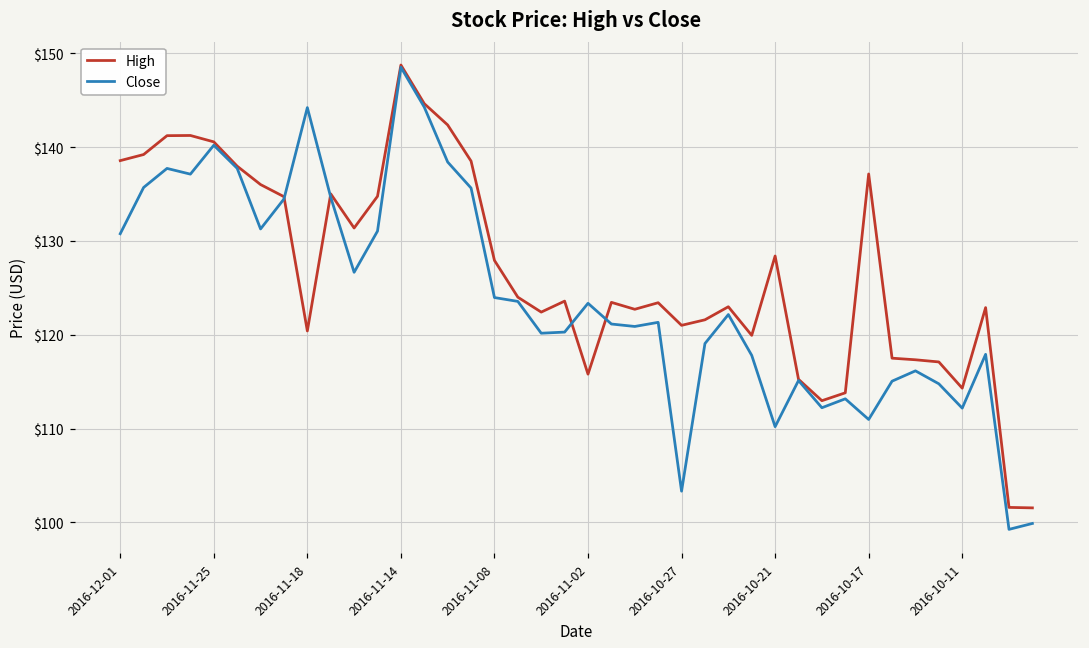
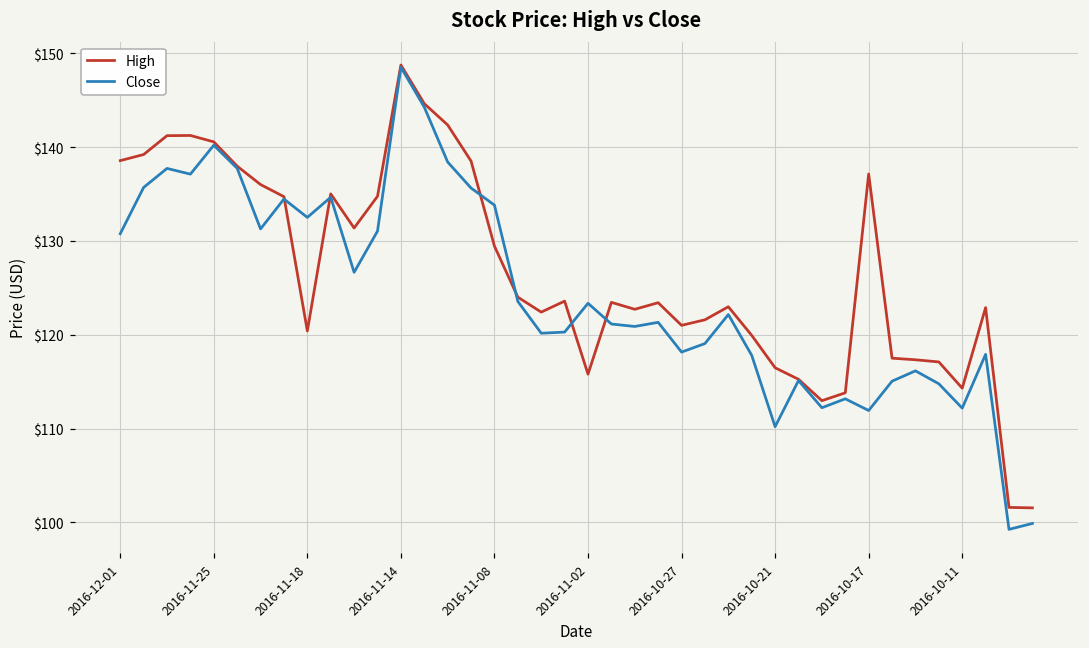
  {
    "High": {
      "2016-12-01": "$139",
      "2016-11-25": "$141",
      "2016-11-18": "$120",
-     "2016-11-08": "$128",
+     "2016-11-08": "$129",
      "2016-11-02": "$116",
      "2016-10-27": "$121",
-     "2016-10-21": "$128",
+     "2016-10-21": "$116",
      "2016-10-17": "$137",
      "2016-10-11": "$114"
    },
    "Close": {
      "2016-12-01": "$131",
      "2016-11-25": "$140",
-     "2016-11-18": "$144",
-     "2016-11-08": "$124",
+     "2016-11-18": "$133",
+     "2016-11-08": "$134",
      "2016-11-02": "$123",
-     "2016-10-27": "$103",
+     "2016-10-27": "$118",
      "2016-10-21": "$110",
-     "2016-10-17": "$111",
+     "2016-10-17": "$112",
      "2016-10-11": "$112"
    }
  }
